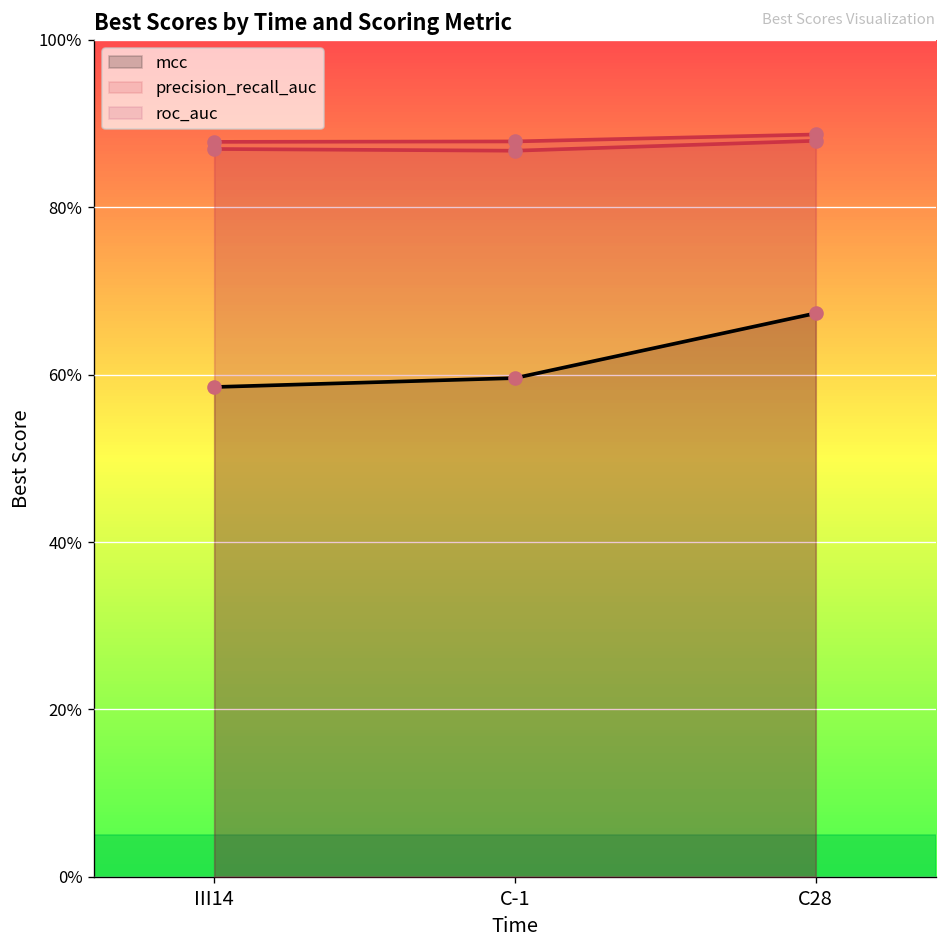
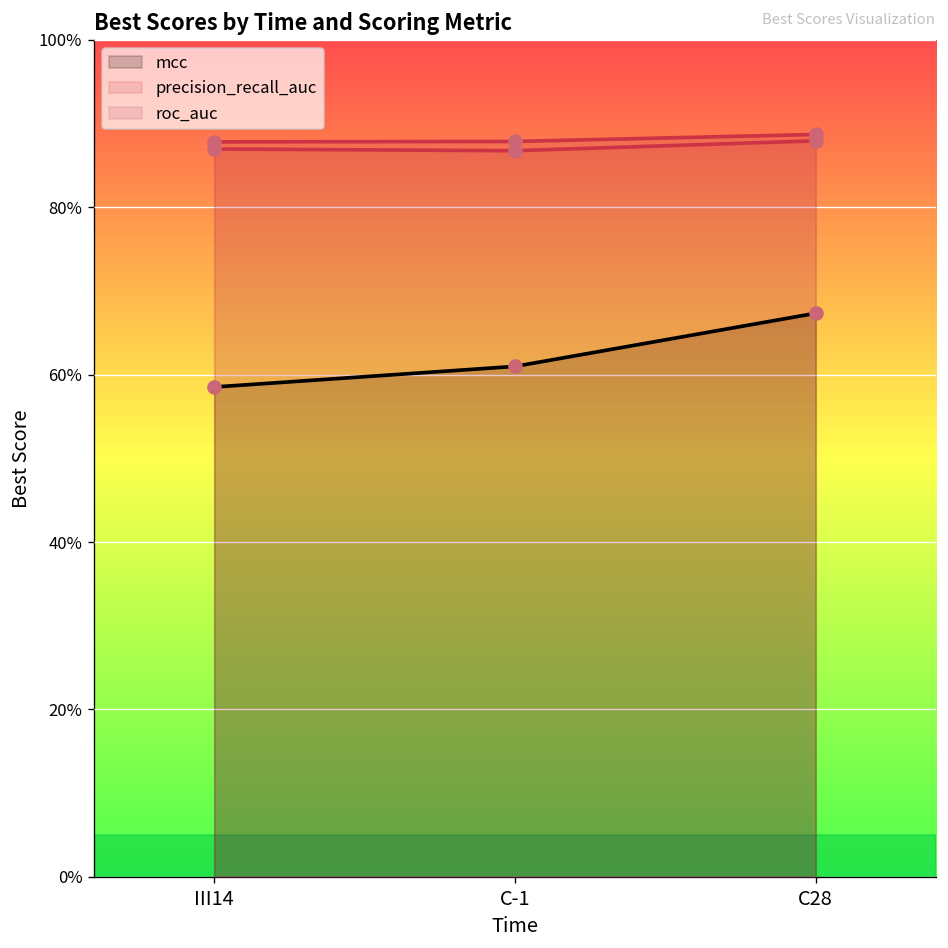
  {
    "mcc": {
      "III14": "59%",
-     "C-1": "60%",
+     "C-1": "61%",
      "C28": "67%"
    }
  }
